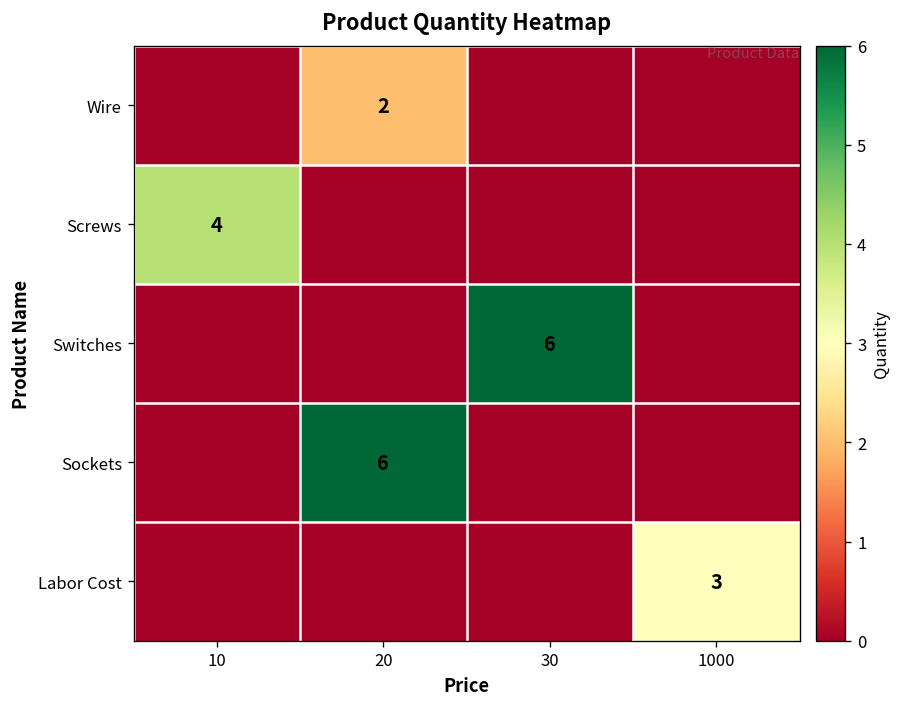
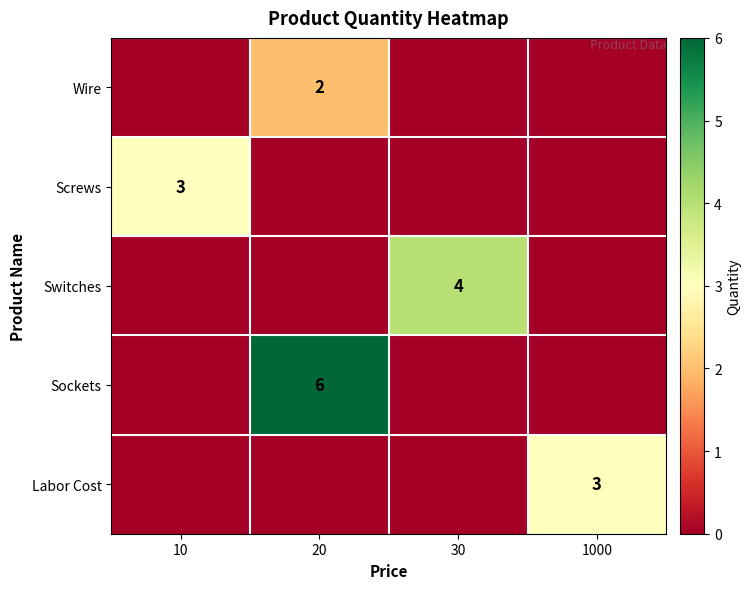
  {
    "Wire": {
      "20": 2
    },
    "Screws": {
-     "10": 4
+     "10": 3
    },
    "Switches": {
-     "30": 6
+     "30": 4
    },
    "Sockets": {
      "20": 6
    },
    "Labor Cost": {
      "1000": 3
    }
  }
